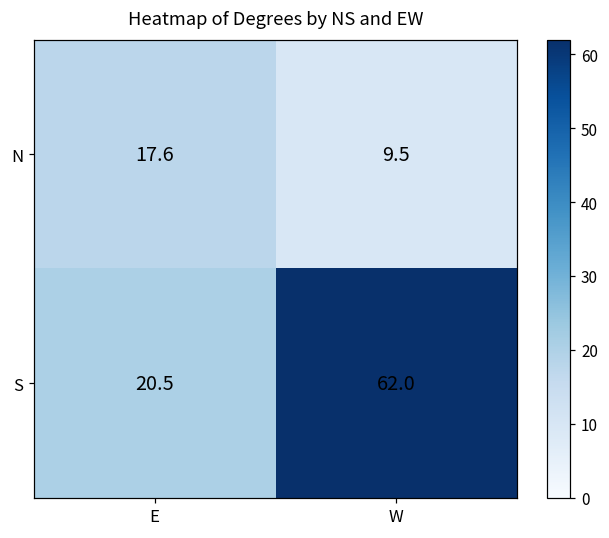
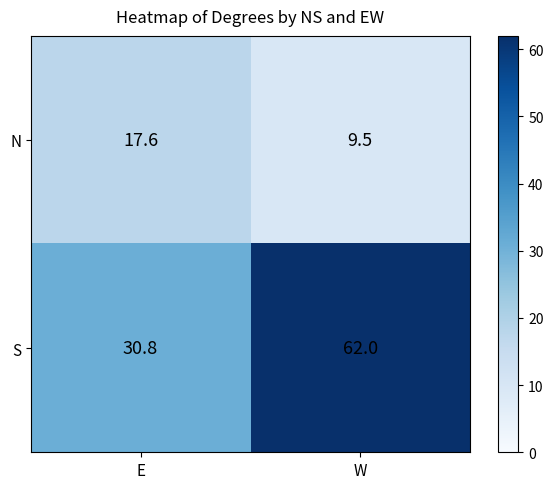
  {
    "N": {
      "E": 17.6,
      "W": 9.5
    },
    "S": {
-     "E": 20.5,
+     "E": 30.8,
      "W": 62.0
    }
  }
